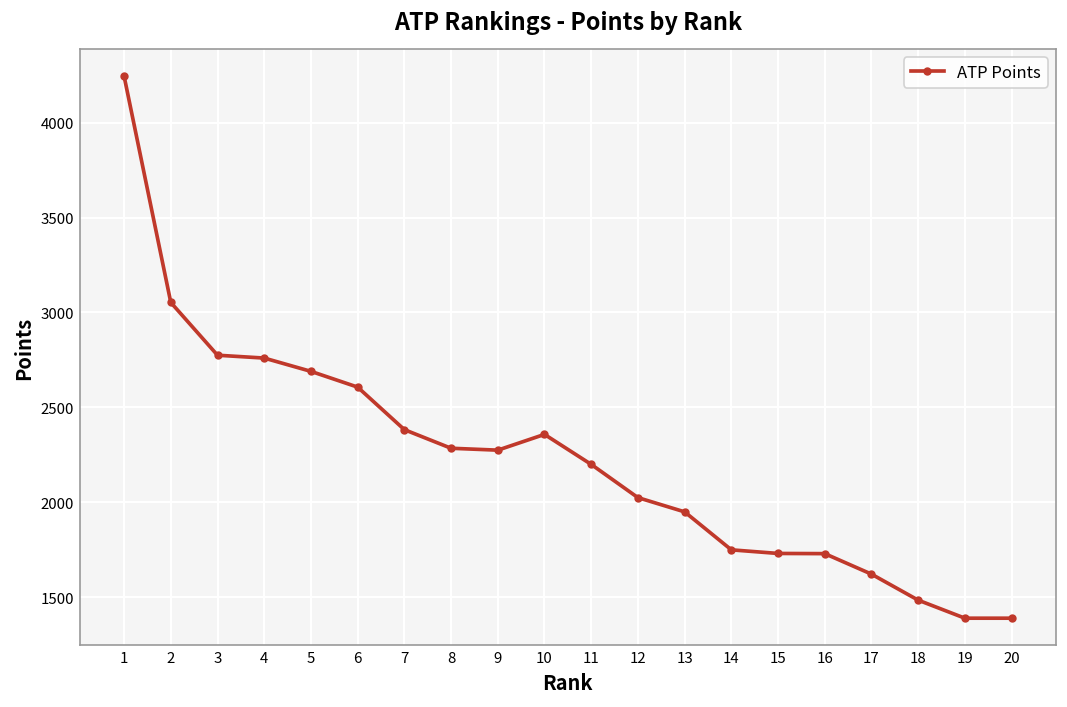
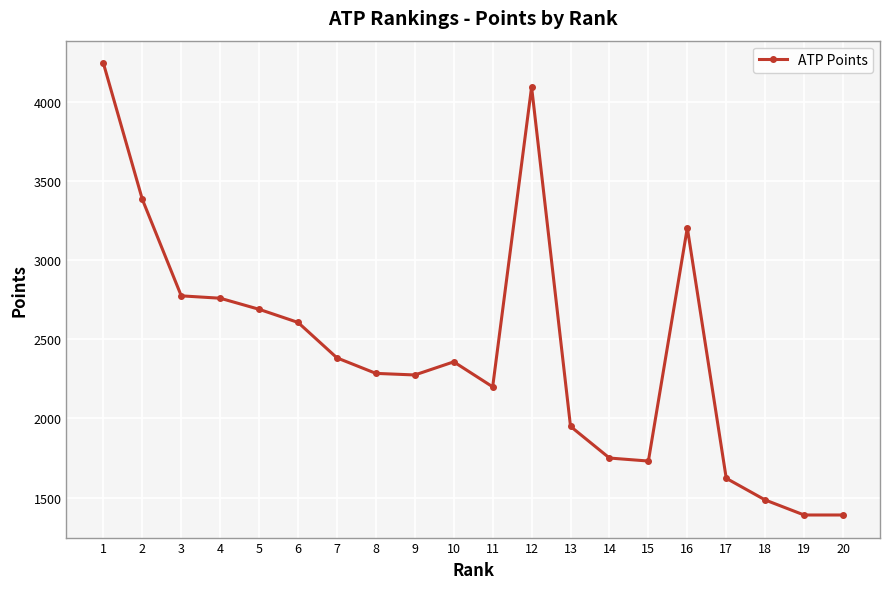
  {
    "1": 4250,
-   "2": 3050,
+   "2": 3390,
    "3": 2780,
    "4": 2760,
    "5": 2690,
    "6": 2610,
    "7": 2380,
    "8": 2290,
    "9": 2280,
    "10": 2360,
    "11": 2200,
-   "12": 2030,
+   "12": 4100,
    "13": 1950,
    "14": 1750,
    "15": 1730,
-   "16": 1730,
+   "16": 3210,
    "17": 1620,
    "18": 1490,
    "19": 1390,
    "20": 1390
  }
